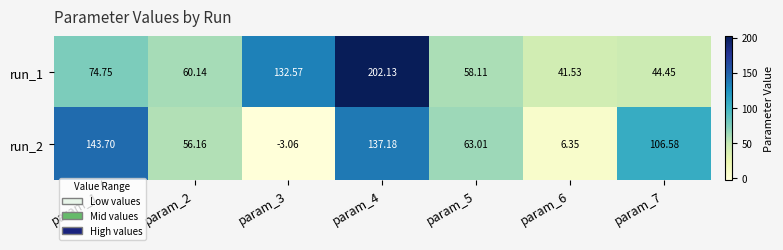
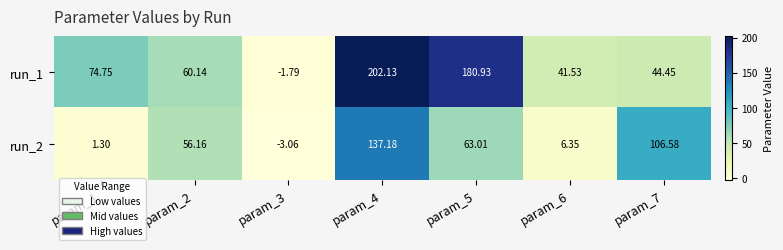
  {
    "run_1": {
      "param_1": 74.75,
      "param_2": 60.14,
-     "param_3": 132.57,
+     "param_3": -1.79,
      "param_4": 202.13,
-     "param_5": 58.11,
+     "param_5": 180.93,
      "param_6": 41.53,
      "param_7": 44.45
    },
    "run_2": {
-     "param_1": 143.70,
+     "param_1": 1.30,
      "param_2": 56.16,
      "param_3": -3.06,
      "param_4": 137.18,
      "param_5": 63.01,
      "param_6": 6.35,
      "param_7": 106.58
    }
  }
